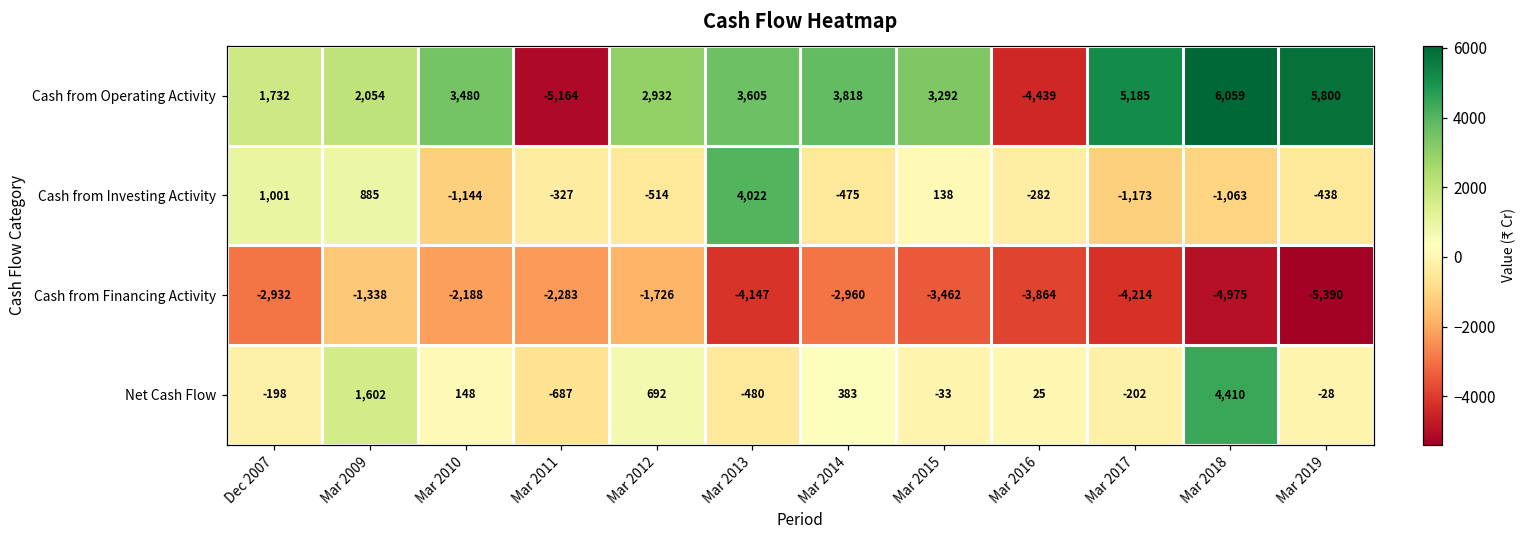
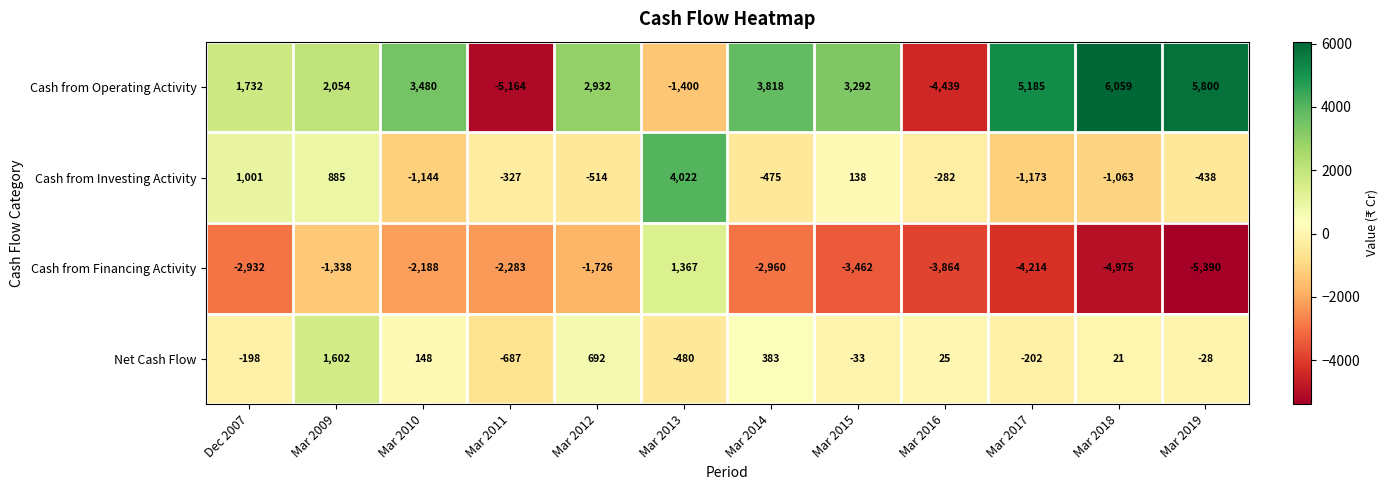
  {
    "Cash from Operating Activity": {
      "Dec 2007": "1,732",
      "Mar 2009": "2,054",
      "Mar 2010": "3,480",
      "Mar 2011": "-5,164",
      "Mar 2012": "2,932",
-     "Mar 2013": "3,605",
+     "Mar 2013": "-1,400",
      "Mar 2014": "3,818",
      "Mar 2015": "3,292",
      "Mar 2016": "-4,439",
      "Mar 2017": "5,185",
      "Mar 2018": "6,059",
      "Mar 2019": "5,800"
    },
    "Cash from Investing Activity": {
      "Dec 2007": "1,001",
      "Mar 2009": "885",
      "Mar 2010": "-1,144",
      "Mar 2011": "-327",
      "Mar 2012": "-514",
      "Mar 2013": "4,022",
      "Mar 2014": "-475",
      "Mar 2015": "138",
      "Mar 2016": "-282",
      "Mar 2017": "-1,173",
      "Mar 2018": "-1,063",
      "Mar 2019": "-438"
    },
    "Cash from Financing Activity": {
      "Dec 2007": "-2,932",
      "Mar 2009": "-1,338",
      "Mar 2010": "-2,188",
      "Mar 2011": "-2,283",
      "Mar 2012": "-1,726",
-     "Mar 2013": "-4,147",
+     "Mar 2013": "1,367",
      "Mar 2014": "-2,960",
      "Mar 2015": "-3,462",
      "Mar 2016": "-3,864",
      "Mar 2017": "-4,214",
      "Mar 2018": "-4,975",
      "Mar 2019": "-5,390"
    },
    "Net Cash Flow": {
      "Dec 2007": "-198",
      "Mar 2009": "1,602",
      "Mar 2010": "148",
      "Mar 2011": "-687",
      "Mar 2012": "692",
      "Mar 2013": "-480",
      "Mar 2014": "383",
      "Mar 2015": "-33",
      "Mar 2016": "25",
      "Mar 2017": "-202",
-     "Mar 2018": "4,410",
+     "Mar 2018": "21",
      "Mar 2019": "-28"
    }
  }
